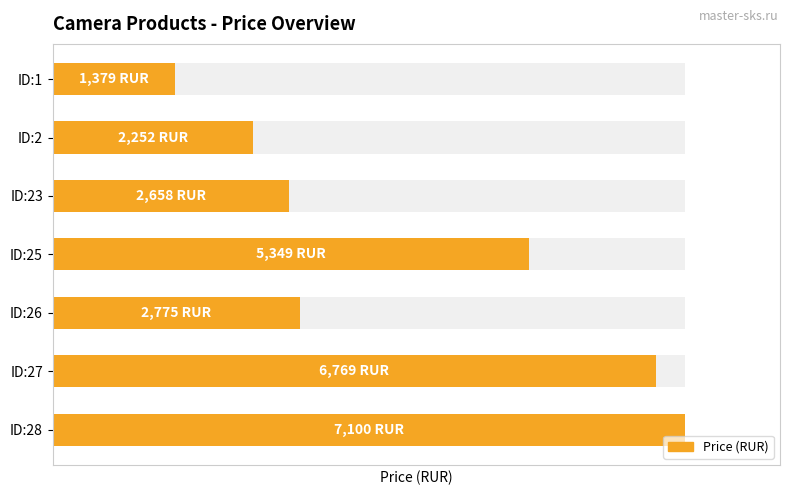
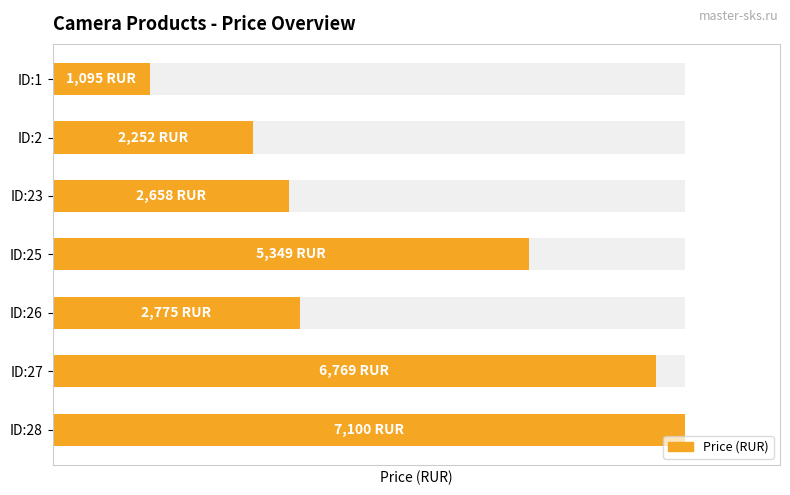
  {
    "Price (RUR)": {
-     "ID:1": "1,379",
+     "ID:1": "1,095",
      "ID:28": "7,100"
    }
  }
